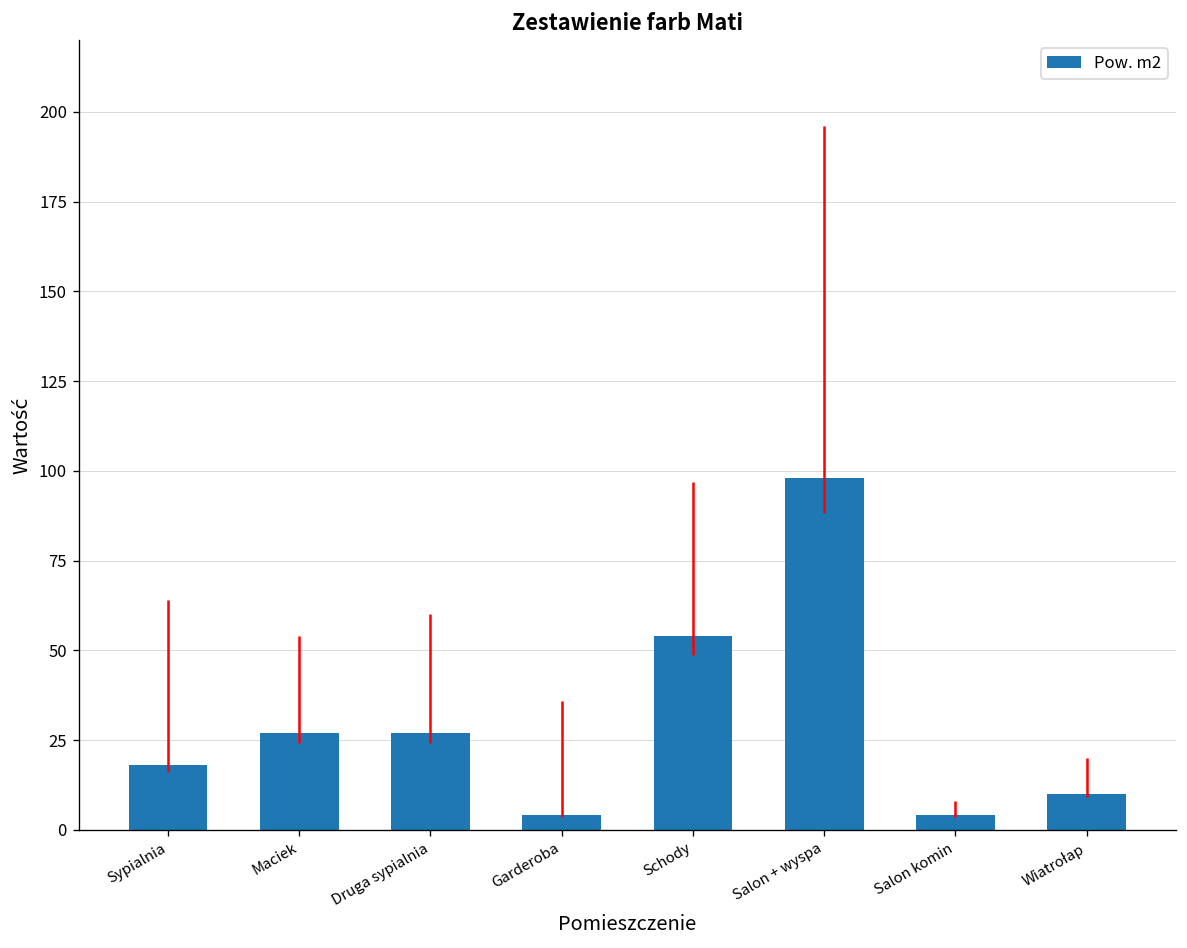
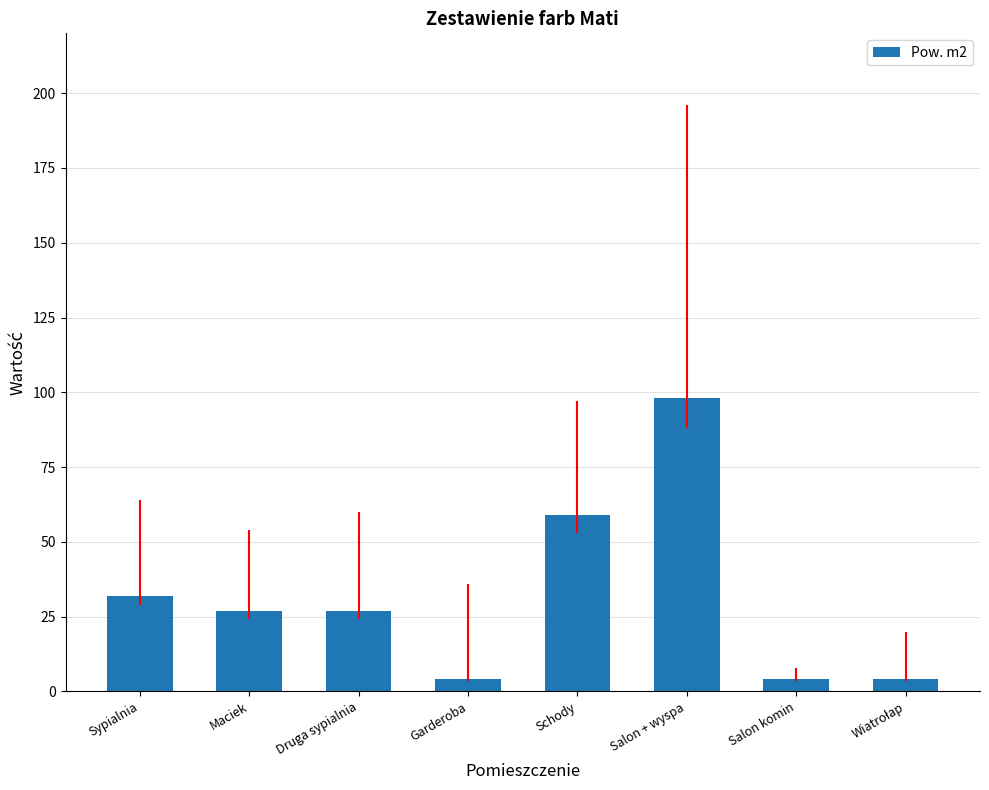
  {
-   "Sypialnia": 18,
+   "Sypialnia": 32,
    "Maciek": 27,
    "Druga sypialnia": 27,
    "Garderoba": 4,
-   "Schody": 54,
+   "Schody": 59,
    "Salon + wyspa": 98,
    "Salon komin": 4,
-   "Wiatrołap": 10
+   "Wiatrołap": 4
  }
